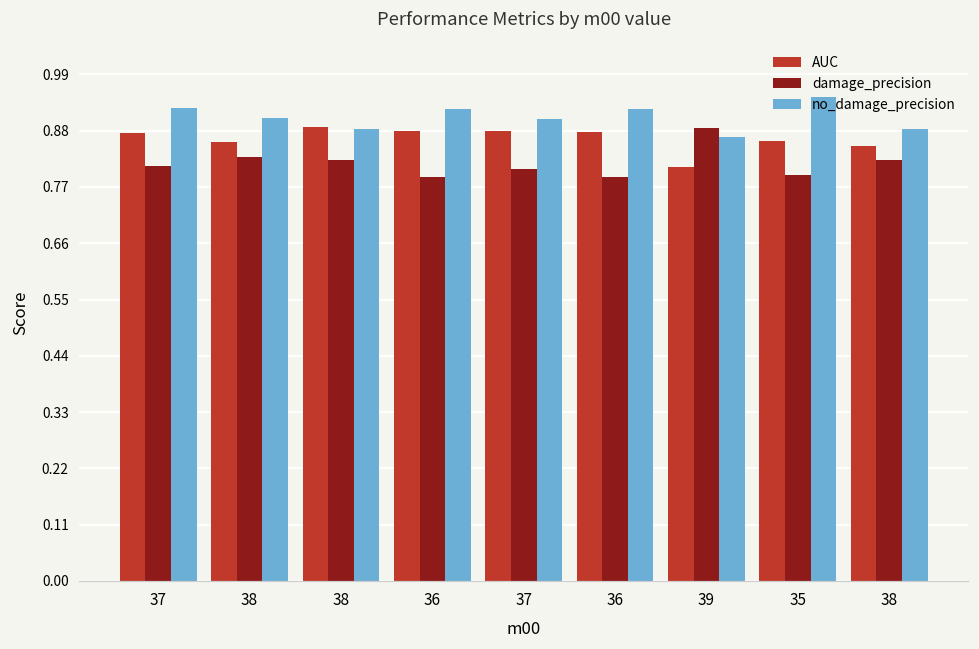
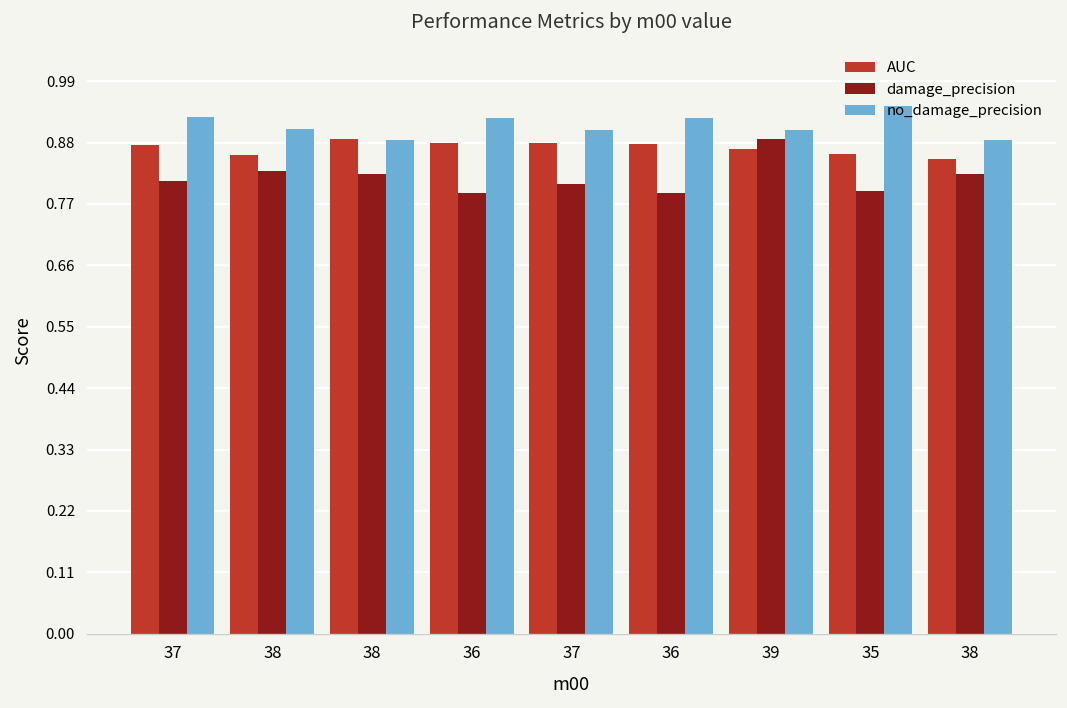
  {
    "AUC": {
-     "39": 0.81,
+     "39": 0.87,
      "35": 0.86
    },
    "damage_precision": {
      "39": 0.89,
      "35": 0.79
    },
    "no_damage_precision": {
-     "39": 0.87,
+     "39": 0.90,
      "35": 0.95
    }
  }
